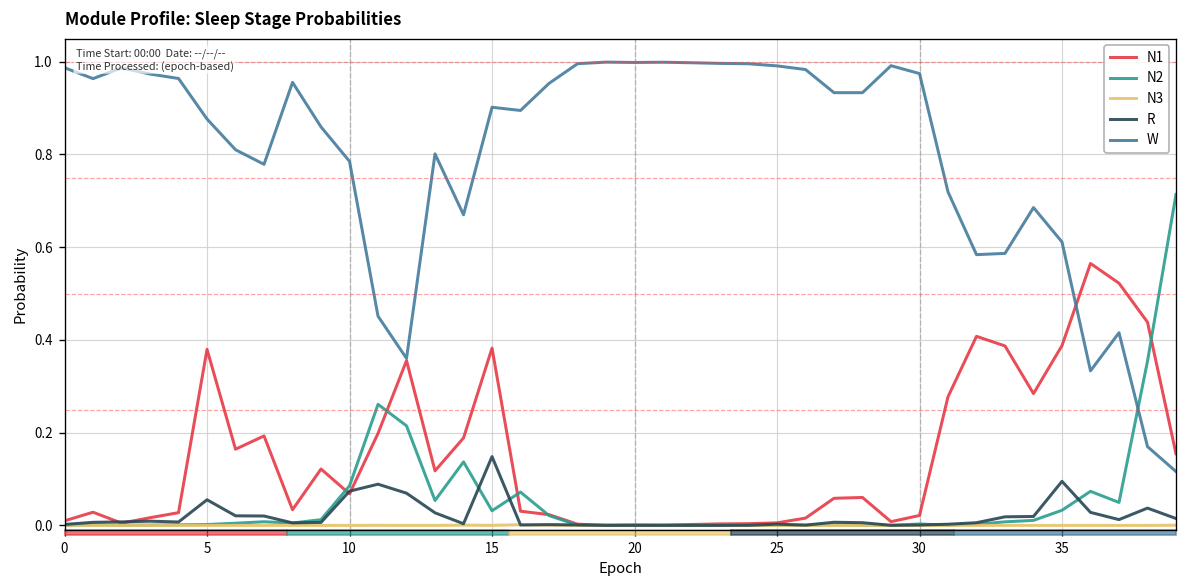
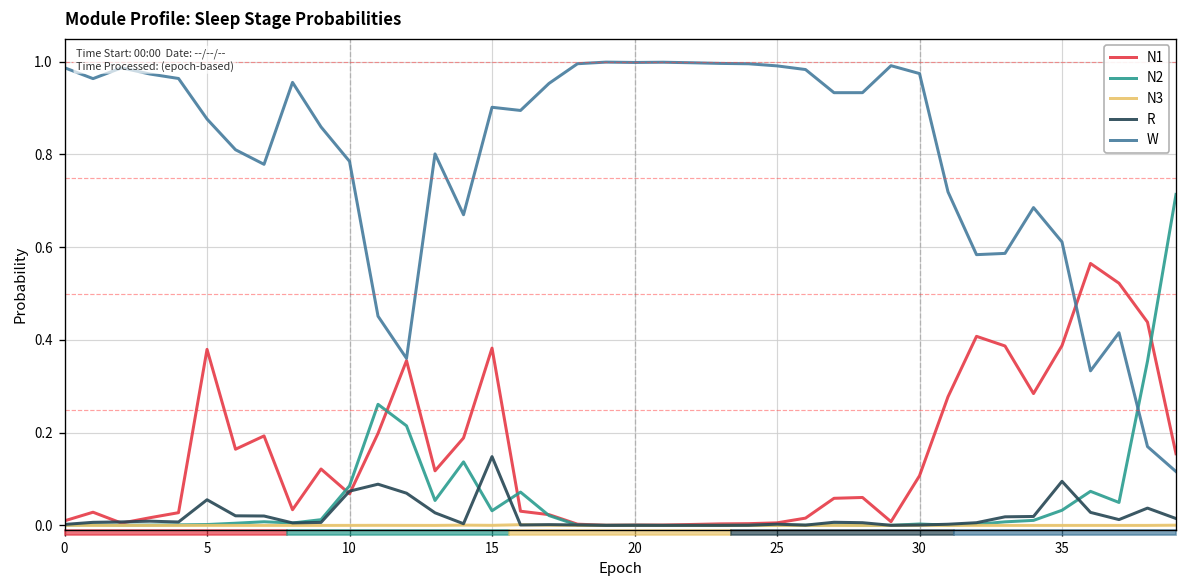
  {
    "N1": {
      "0": 0.01,
      "5": 0.38,
      "15": 0.38,
-     "30": 0.02,
+     "30": 0.11,
      "35": 0.39
    },
    "N3": {
      "10": 0.00,
      "15": 0.00,
      "35": 0.00
    },
    "R": {
      "5": 0.06,
      "15": 0.15,
      "35": 0.10
    }
  }
